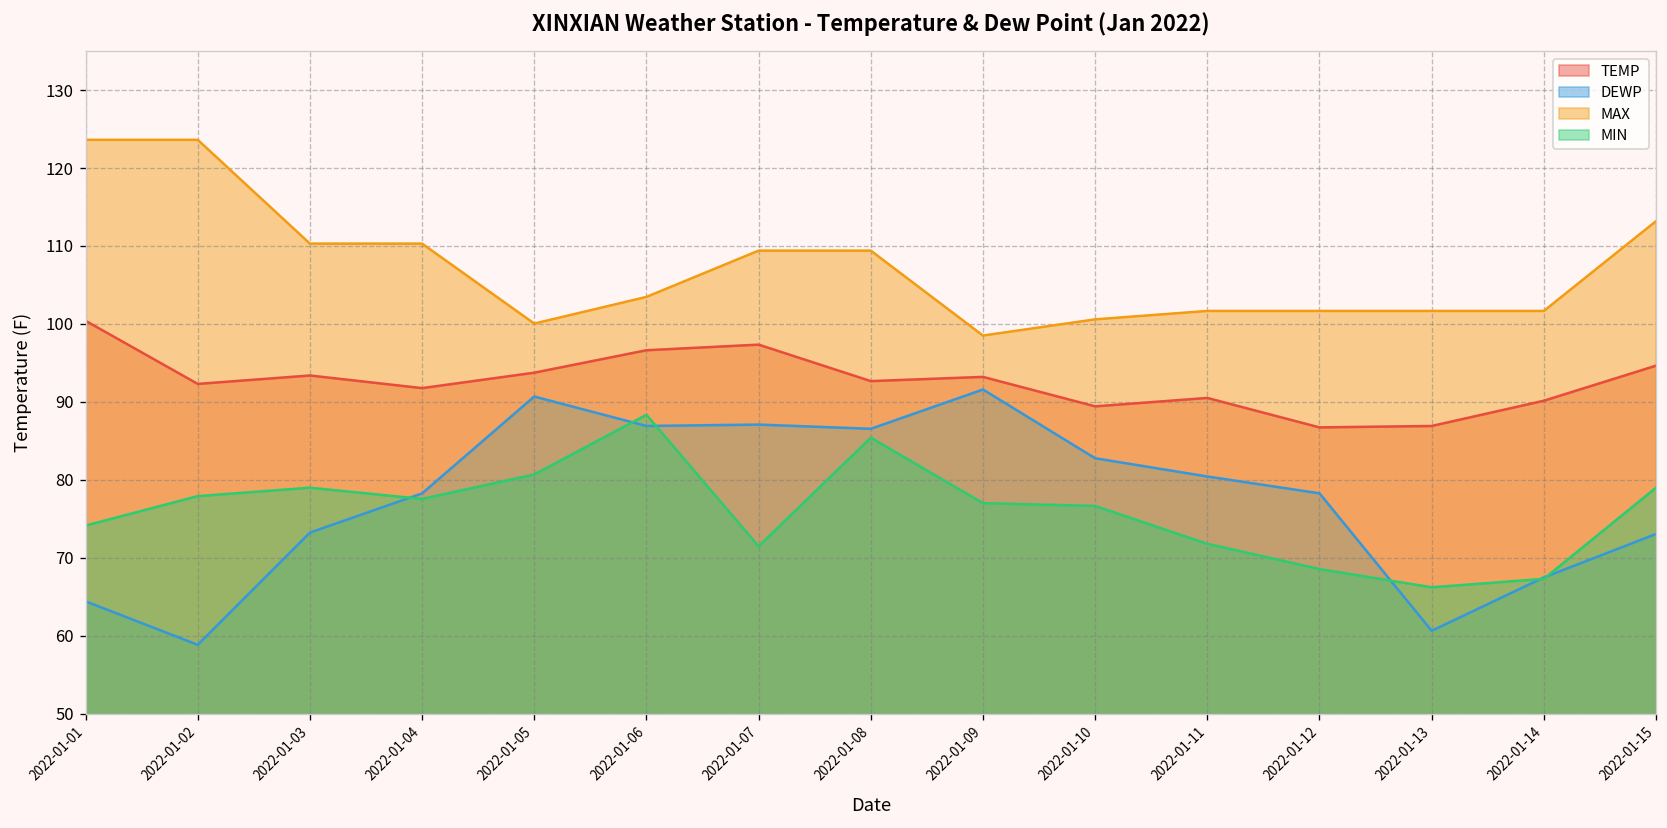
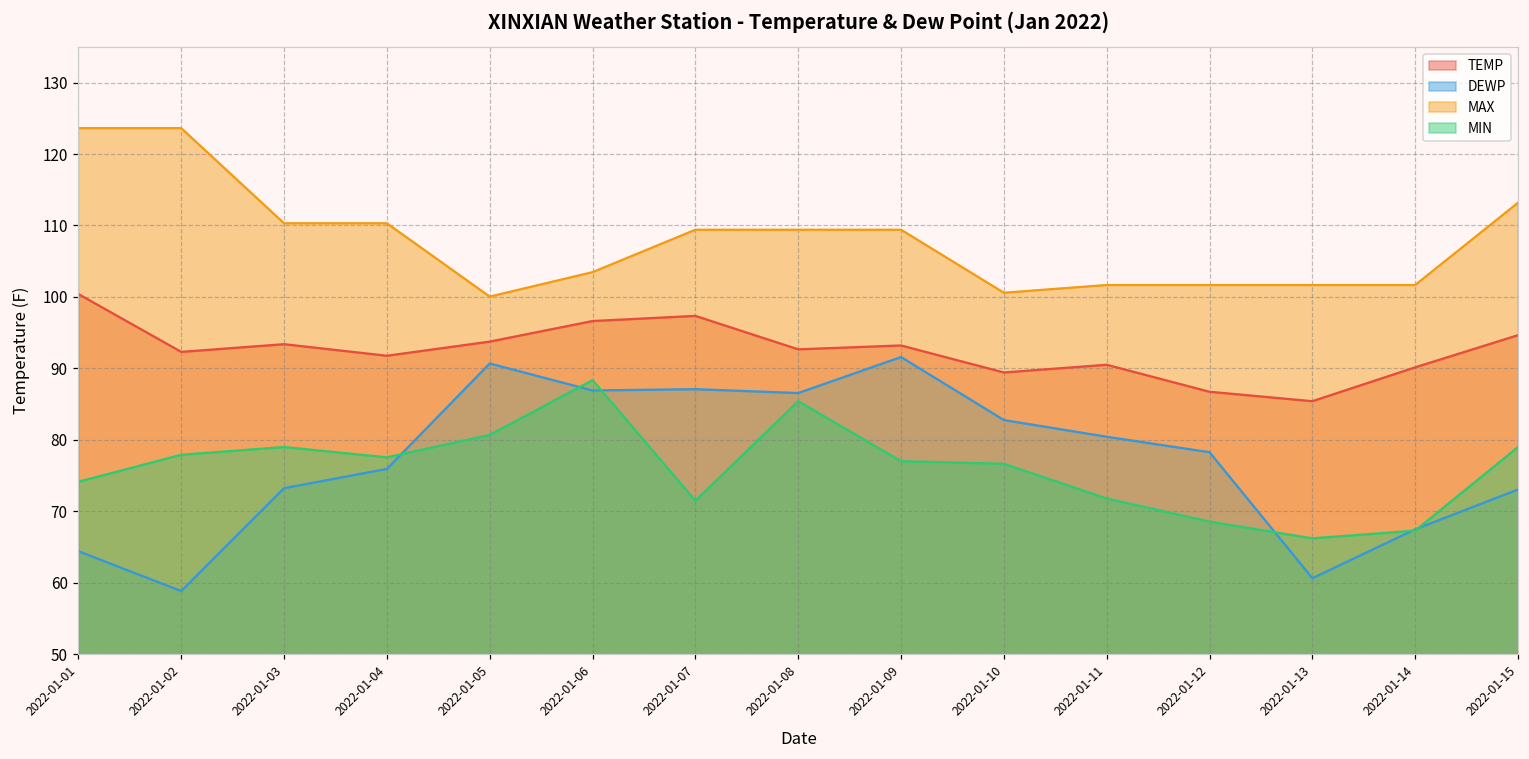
  {
    "TEMP": {
      "2022-01-01": 100,
      "2022-01-02": 92,
      "2022-01-03": 93,
      "2022-01-04": 92,
      "2022-01-05": 94,
      "2022-01-06": 97,
      "2022-01-07": 97,
      "2022-01-08": 93,
      "2022-01-09": 93,
      "2022-01-10": 89,
      "2022-01-11": 91,
      "2022-01-12": 87,
-     "2022-01-13": 87,
+     "2022-01-13": 85,
      "2022-01-14": 90,
      "2022-01-15": 95
    },
    "DEWP": {
      "2022-01-01": 64,
      "2022-01-02": 59,
      "2022-01-03": 73,
-     "2022-01-04": 78,
+     "2022-01-04": 76,
      "2022-01-05": 91,
      "2022-01-06": 87,
      "2022-01-07": 87,
      "2022-01-08": 87,
      "2022-01-09": 92,
      "2022-01-10": 83,
      "2022-01-11": 80,
      "2022-01-12": 78,
      "2022-01-13": 61,
      "2022-01-15": 73
    },
    "MAX": {
      "2022-01-01": 124,
      "2022-01-02": 124,
      "2022-01-03": 110,
      "2022-01-04": 110,
      "2022-01-05": 100,
      "2022-01-06": 103,
      "2022-01-07": 109,
      "2022-01-08": 109,
-     "2022-01-09": 99,
+     "2022-01-09": 109,
      "2022-01-10": 101,
      "2022-01-11": 102,
      "2022-01-12": 102,
      "2022-01-13": 102,
      "2022-01-14": 102,
      "2022-01-15": 113
    },
    "MIN": {
      "2022-01-01": 74,
      "2022-01-02": 78,
      "2022-01-03": 79,
      "2022-01-04": 78,
      "2022-01-05": 81,
      "2022-01-06": 88,
      "2022-01-07": 71,
      "2022-01-08": 85,
      "2022-01-09": 77,
      "2022-01-10": 77,
      "2022-01-11": 72,
      "2022-01-12": 69,
      "2022-01-13": 66,
      "2022-01-15": 79
    }
  }
